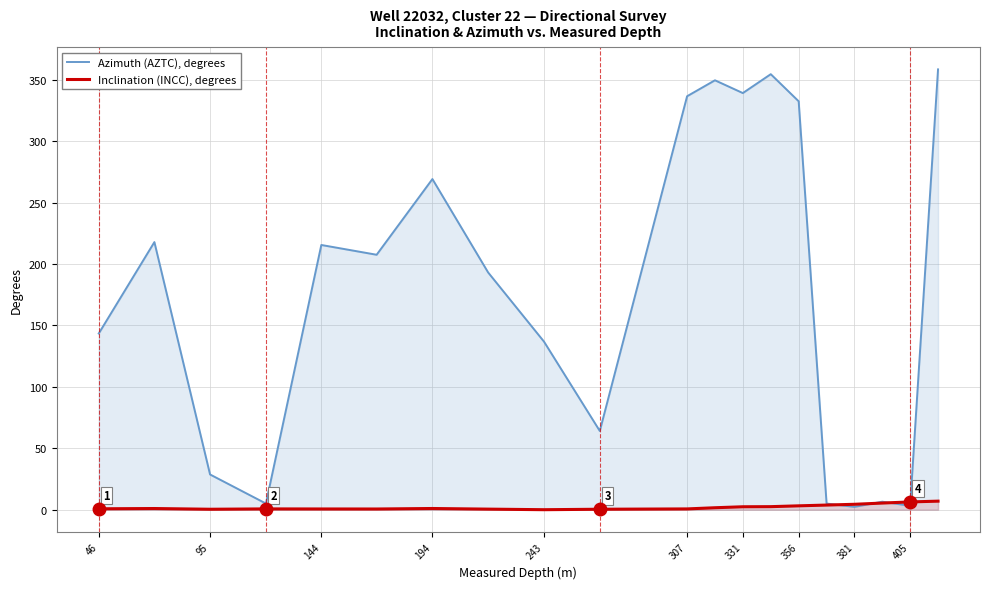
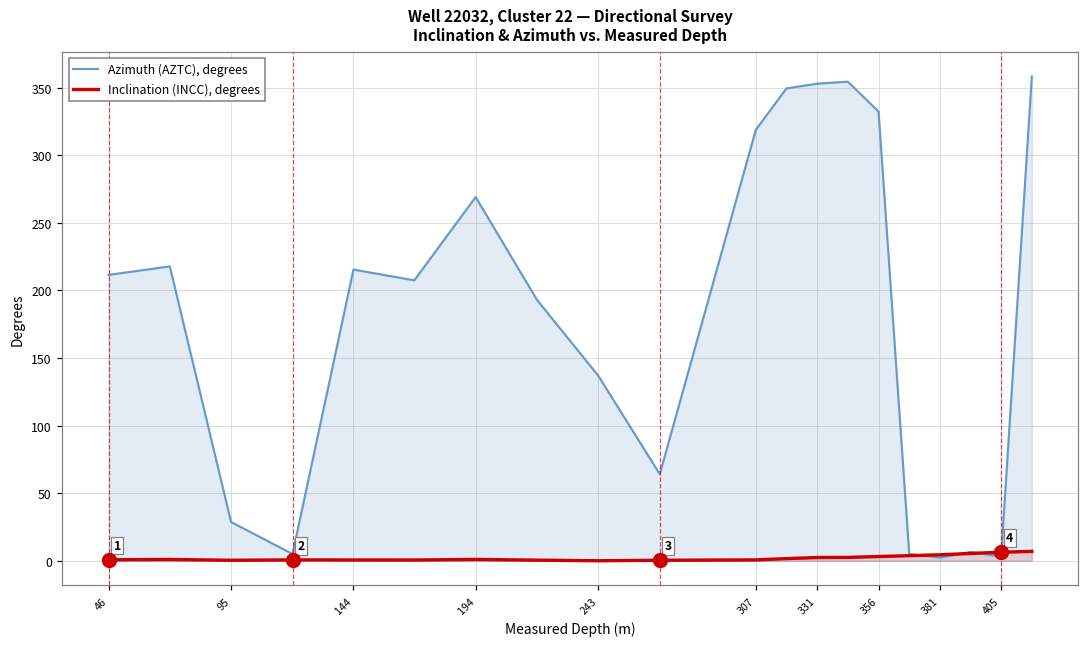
  {
    "Azimuth (AZTC), degrees": {
-     "46": 143,
+     "46": 212,
      "95": 29,
      "144": 215,
      "194": 269,
      "243": 137,
-     "307": 336,
-     "331": 339,
+     "307": 319,
+     "331": 353,
      "356": 332,
      "381": 2,
      "405": 3
    }
  }
